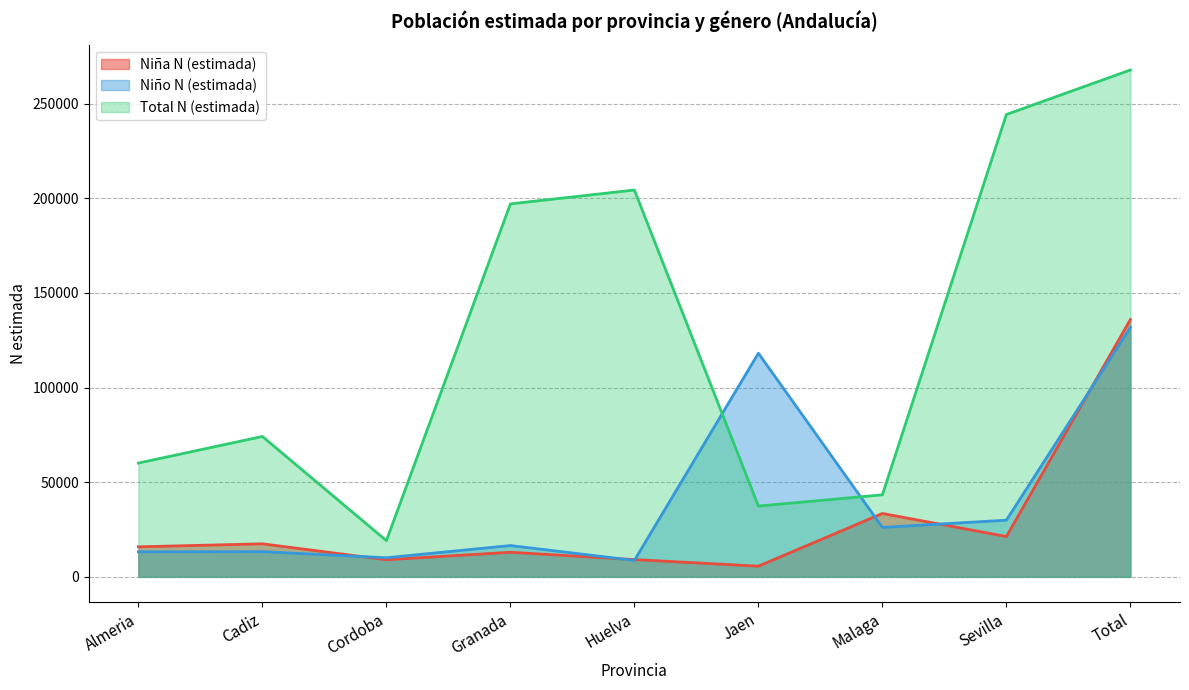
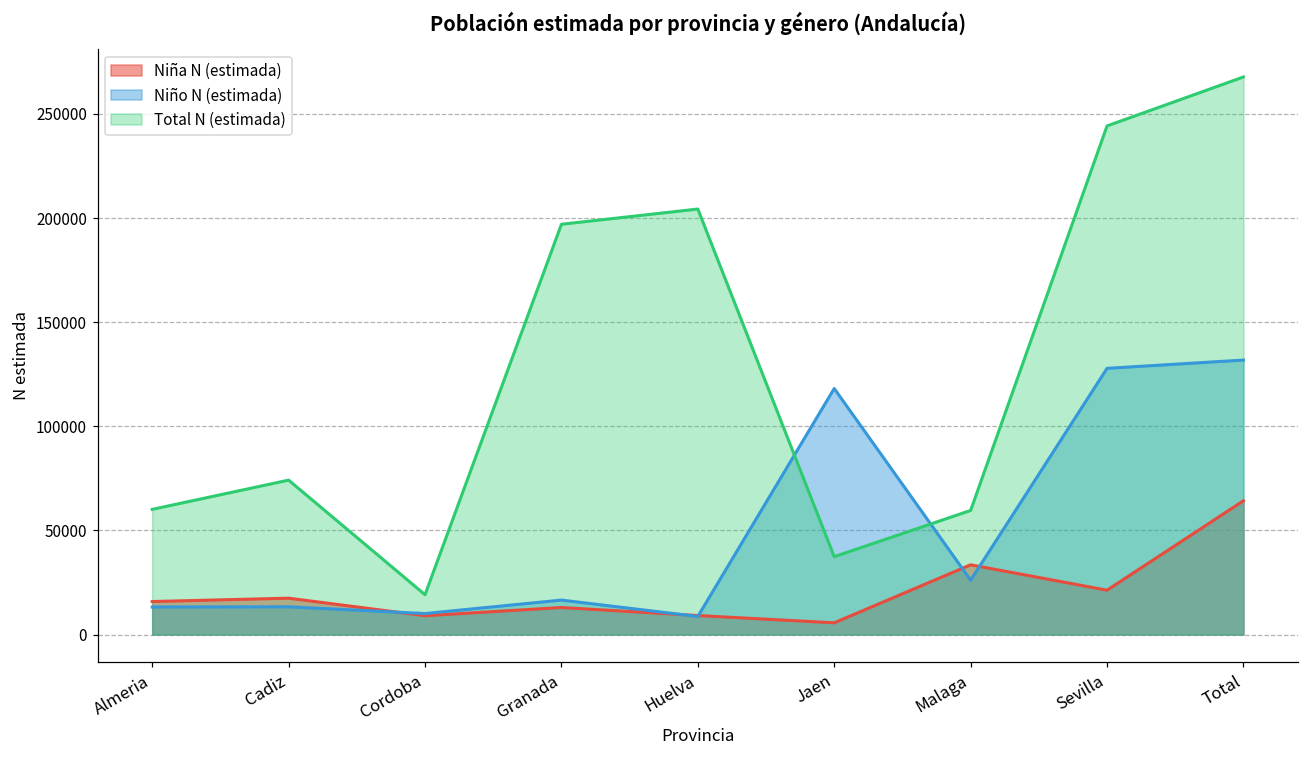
  {
    "Niña N (estimada)": {
      "Almeria": 16000,
      "Cadiz": 17000,
      "Granada": 13000,
      "Jaen": 6000,
      "Malaga": 33000,
      "Sevilla": 21000,
-     "Total": 136000
+     "Total": 64000
    },
    "Niño N (estimada)": {
      "Almeria": 13000,
      "Cadiz": 13000,
      "Granada": 17000,
      "Jaen": 118000,
      "Malaga": 26000,
-     "Sevilla": 30000,
+     "Sevilla": 128000,
      "Total": 132000
    },
    "Total N (estimada)": {
      "Almeria": 60000,
      "Cadiz": 74000,
      "Cordoba": 19000,
      "Granada": 197000,
      "Huelva": 204000,
      "Jaen": 37000,
-     "Malaga": 43000,
+     "Malaga": 60000,
      "Sevilla": 244000,
      "Total": 268000
    }
  }
